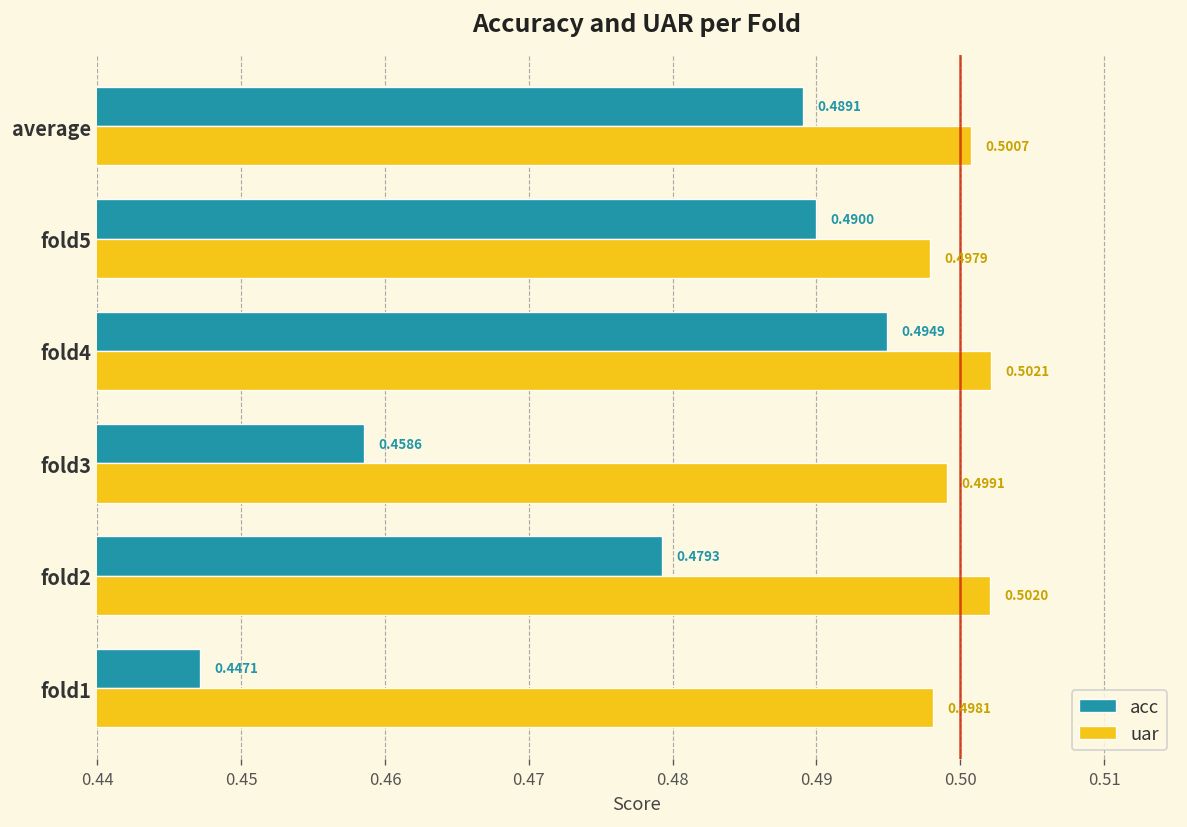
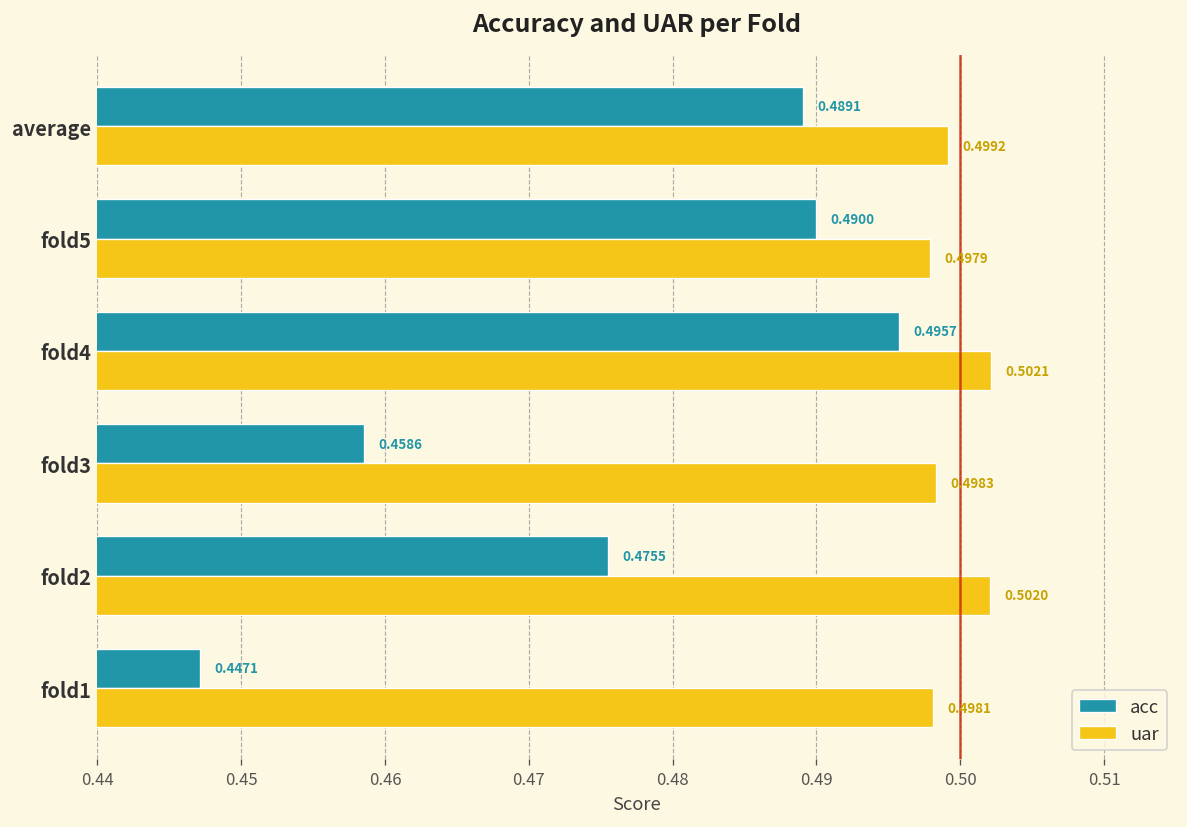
  {
    "acc": {
      "average": 0.4891,
      "fold5": 0.4900,
-     "fold4": 0.4949,
+     "fold4": 0.4957,
      "fold3": 0.4586,
-     "fold2": 0.4793,
+     "fold2": 0.4755,
      "fold1": 0.4471
    },
    "uar": {
-     "average": 0.5007,
+     "average": 0.4992,
      "fold5": 0.4979,
      "fold4": 0.5021,
-     "fold3": 0.4991,
+     "fold3": 0.4983,
      "fold2": 0.5020,
      "fold1": 0.4981
    }
  }
